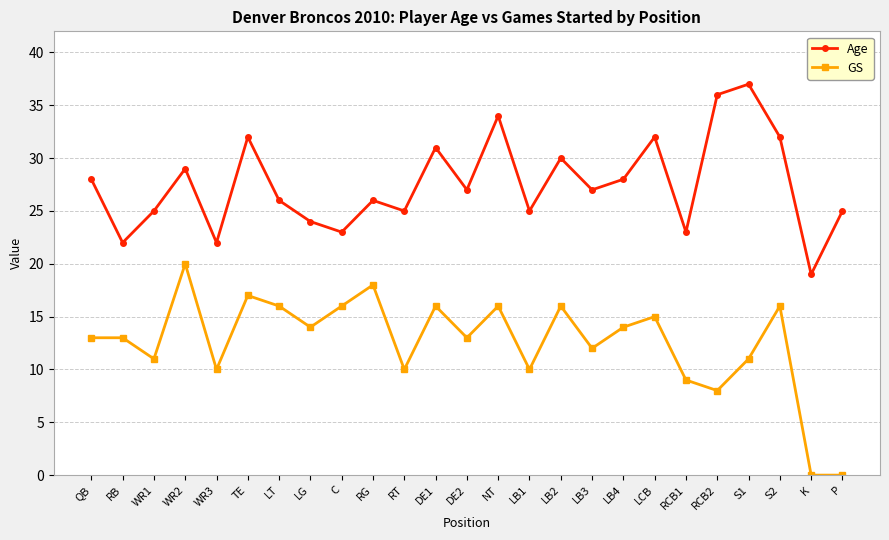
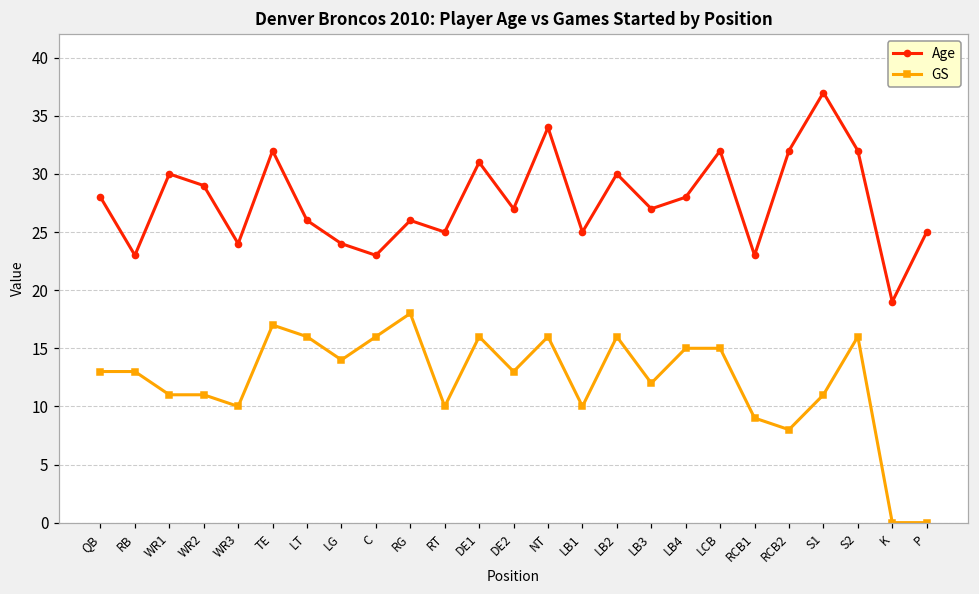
  {
    "Age": {
      "QB": 28,
-     "RB": 22,
-     "WR1": 25,
+     "RB": 23,
+     "WR1": 30,
      "WR2": 29,
-     "WR3": 22,
+     "WR3": 24,
      "TE": 32,
      "LT": 26,
      "LG": 24,
      "C": 23,
      "RG": 26,
      "RT": 25,
      "DE1": 31,
      "DE2": 27,
      "NT": 34,
      "LB1": 25,
      "LB2": 30,
      "LB3": 27,
      "LB4": 28,
      "LCB": 32,
      "RCB1": 23,
-     "RCB2": 36,
+     "RCB2": 32,
      "S1": 37,
      "S2": 32,
      "K": 19,
      "P": 25
    },
    "GS": {
      "QB": 13,
      "RB": 13,
      "WR1": 11,
-     "WR2": 20,
+     "WR2": 11,
      "WR3": 10,
      "TE": 17,
      "LT": 16,
      "LG": 14,
      "C": 16,
      "RG": 18,
      "RT": 10,
      "DE1": 16,
      "DE2": 13,
      "NT": 16,
      "LB1": 10,
      "LB2": 16,
      "LB3": 12,
-     "LB4": 14,
+     "LB4": 15,
      "LCB": 15,
      "RCB1": 9,
      "RCB2": 8,
      "S1": 11,
      "S2": 16,
      "K": 0,
      "P": 0
    }
  }
